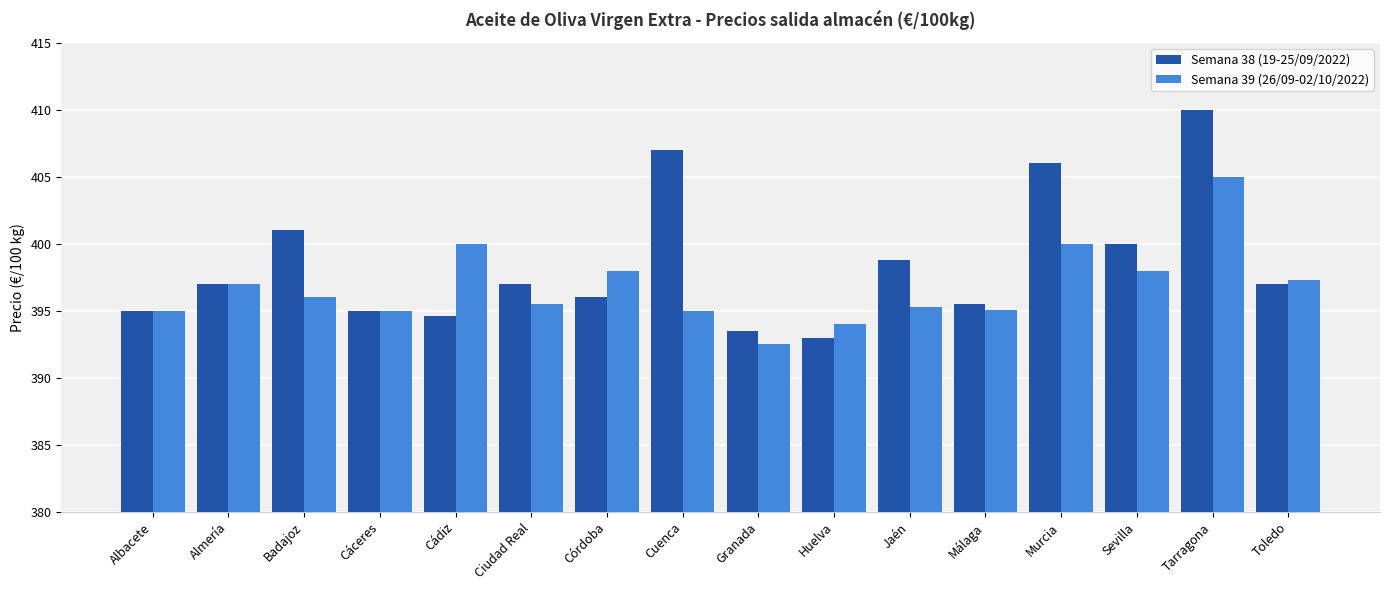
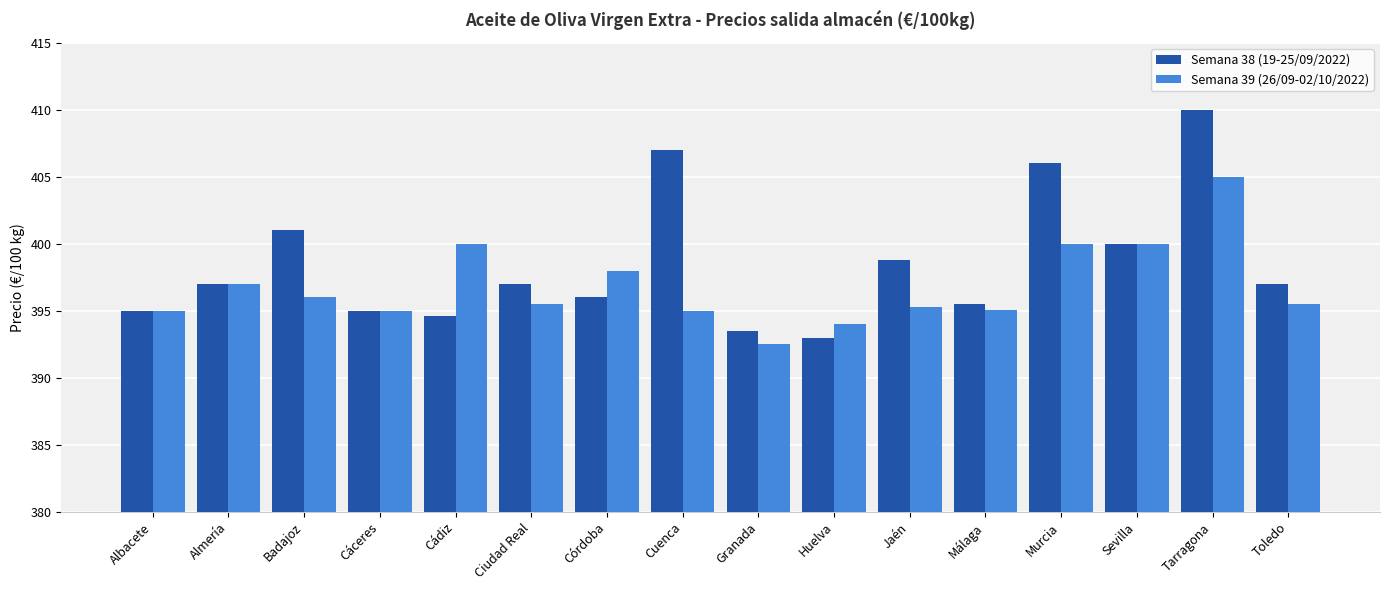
  {
    "Semana 38 (19-25/09/2022)": {
      "Albacete": 395.0,
      "Almería": 397.0,
      "Badajoz": 401.0,
      "Cáceres": 395.0,
      "Cádiz": 394.7,
      "Ciudad Real": 397.0,
      "Córdoba": 396.0,
      "Cuenca": 407.0,
      "Granada": 393.5,
      "Huelva": 393.0,
      "Jaén": 398.8,
      "Málaga": 395.5,
      "Murcia": 406.0,
      "Sevilla": 400.0,
      "Tarragona": 410.0,
      "Toledo": 397.0
    },
    "Semana 39 (26/09-02/10/2022)": {
      "Albacete": 395.0,
      "Almería": 397.0,
      "Badajoz": 396.0,
      "Cáceres": 395.0,
      "Cádiz": 400.0,
      "Ciudad Real": 395.5,
      "Córdoba": 398.0,
      "Cuenca": 395.0,
      "Granada": 392.5,
      "Huelva": 394.0,
      "Jaén": 395.3,
      "Málaga": 395.1,
      "Murcia": 400.0,
-     "Sevilla": 398,
+     "Sevilla": 400,
      "Tarragona": 405.0,
-     "Toledo": 397.3
+     "Toledo": 395.5
    }
  }
